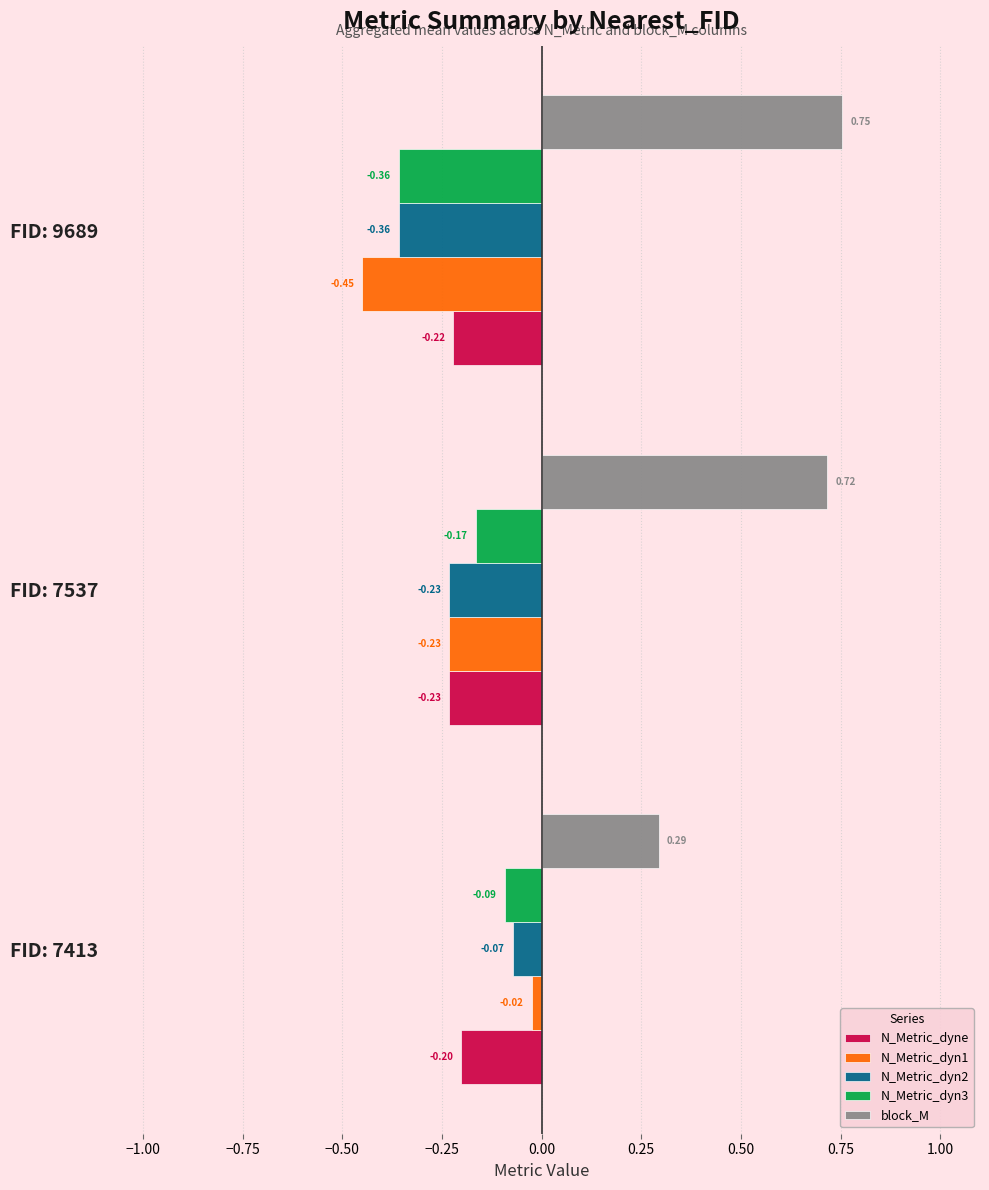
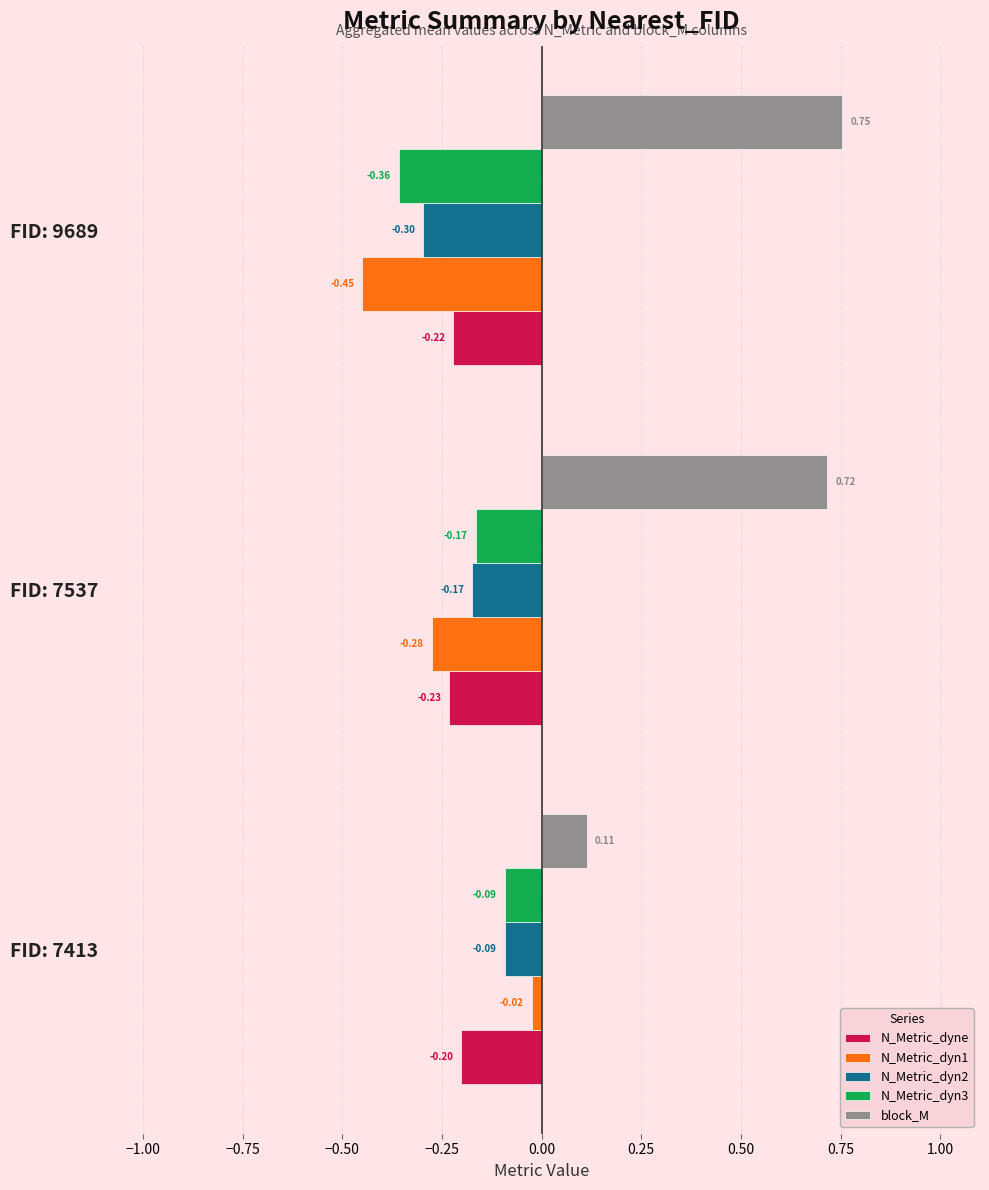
  {
    "N_Metric_dyne": {
      "FID: 9689": -0.22,
      "FID: 7537": -0.23,
      "FID: 7413": -0.20
    },
    "N_Metric_dyn1": {
      "FID: 9689": -0.45,
-     "FID: 7537": -0.23,
+     "FID: 7537": -0.28,
      "FID: 7413": -0.02
    },
    "N_Metric_dyn2": {
-     "FID: 9689": -0.36,
-     "FID: 7537": -0.23,
-     "FID: 7413": -0.07
+     "FID: 9689": -0.30,
+     "FID: 7537": -0.17,
+     "FID: 7413": -0.09
    },
    "N_Metric_dyn3": {
      "FID: 9689": -0.36,
      "FID: 7537": -0.17,
      "FID: 7413": -0.09
    },
    "block_M": {
      "FID: 9689": 0.75,
      "FID: 7537": 0.72,
-     "FID: 7413": 0.29
+     "FID: 7413": 0.11
    }
  }
